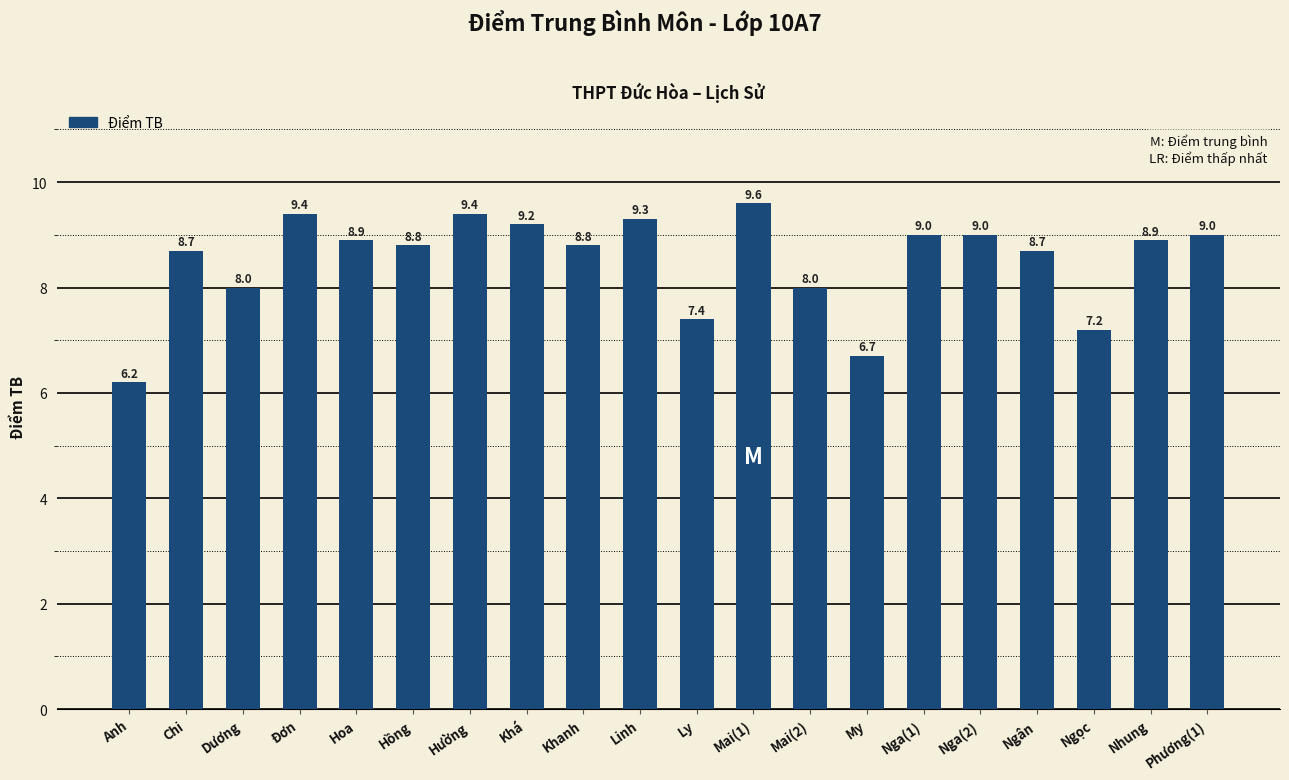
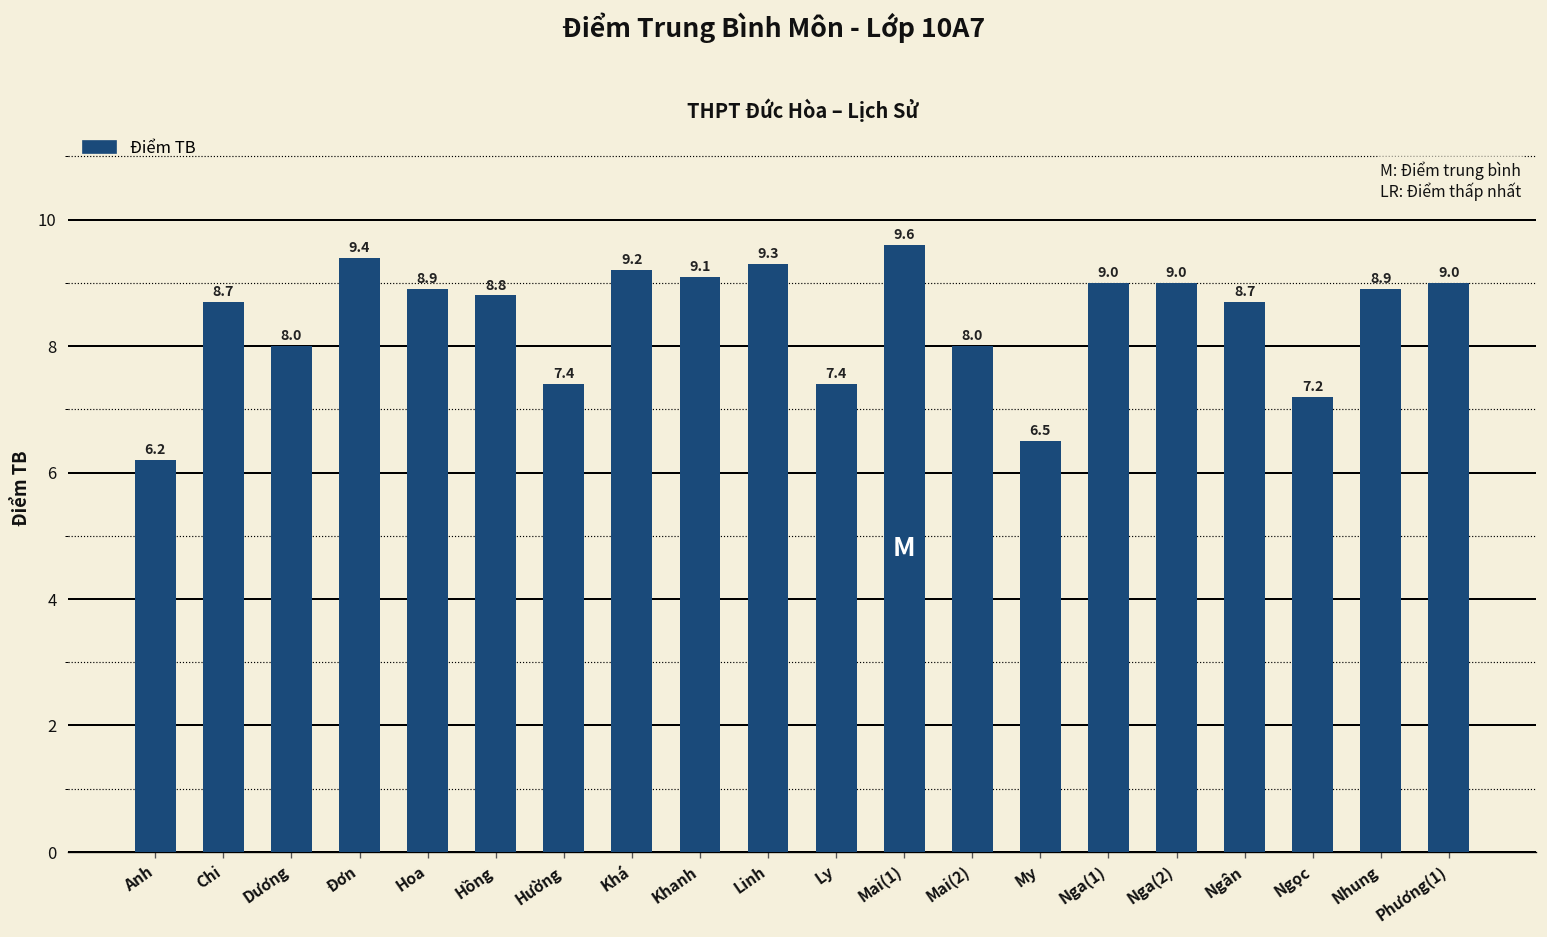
  {
    "Anh": 6.2,
    "Chi": 8.7,
    "Dương": 8.0,
    "Đơn": 9.4,
    "Hoa": 8.9,
    "Hồng": 8.8,
-   "Hường": 9.4,
+   "Hường": 7.4,
    "Khá": 9.2,
-   "Khanh": 8.8,
+   "Khanh": 9.1,
    "Linh": 9.3,
    "Ly": 7.4,
    "Mai(1)": 9.6,
    "Mai(2)": 8.0,
-   "My": 6.7,
+   "My": 6.5,
    "Nga(1)": 9.0,
    "Nga(2)": 9.0,
    "Ngân": 8.7,
    "Ngọc": 7.2,
    "Nhung": 8.9,
    "Phương(1)": 9.0
  }
